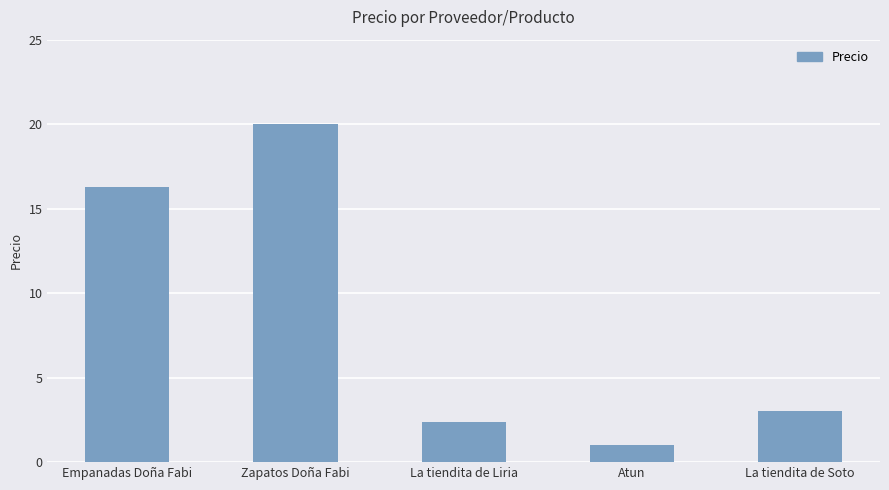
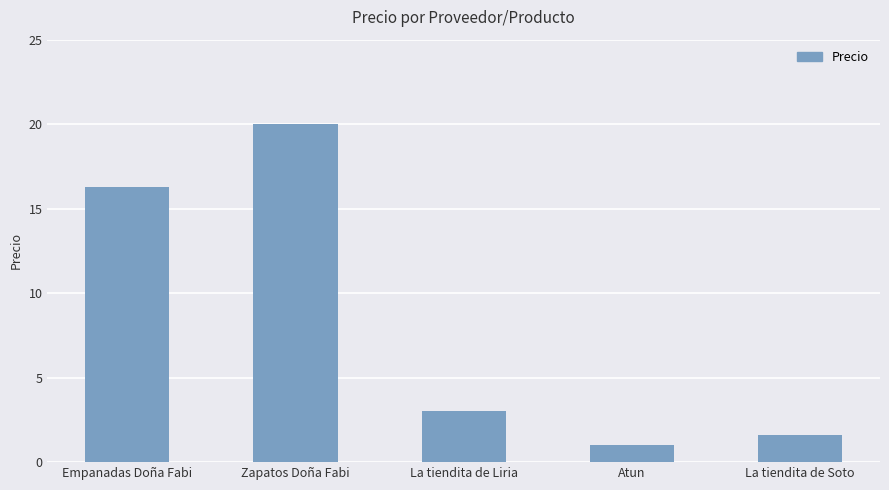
  {
    "Empanadas Doña Fabi": 16.3,
    "Zapatos Doña Fabi": 20.0,
-   "La tiendita de Liria": 2.4,
+   "La tiendita de Liria": 3.0,
    "Atun": 1.0,
-   "La tiendita de Soto": 3.0
+   "La tiendita de Soto": 1.6
  }
